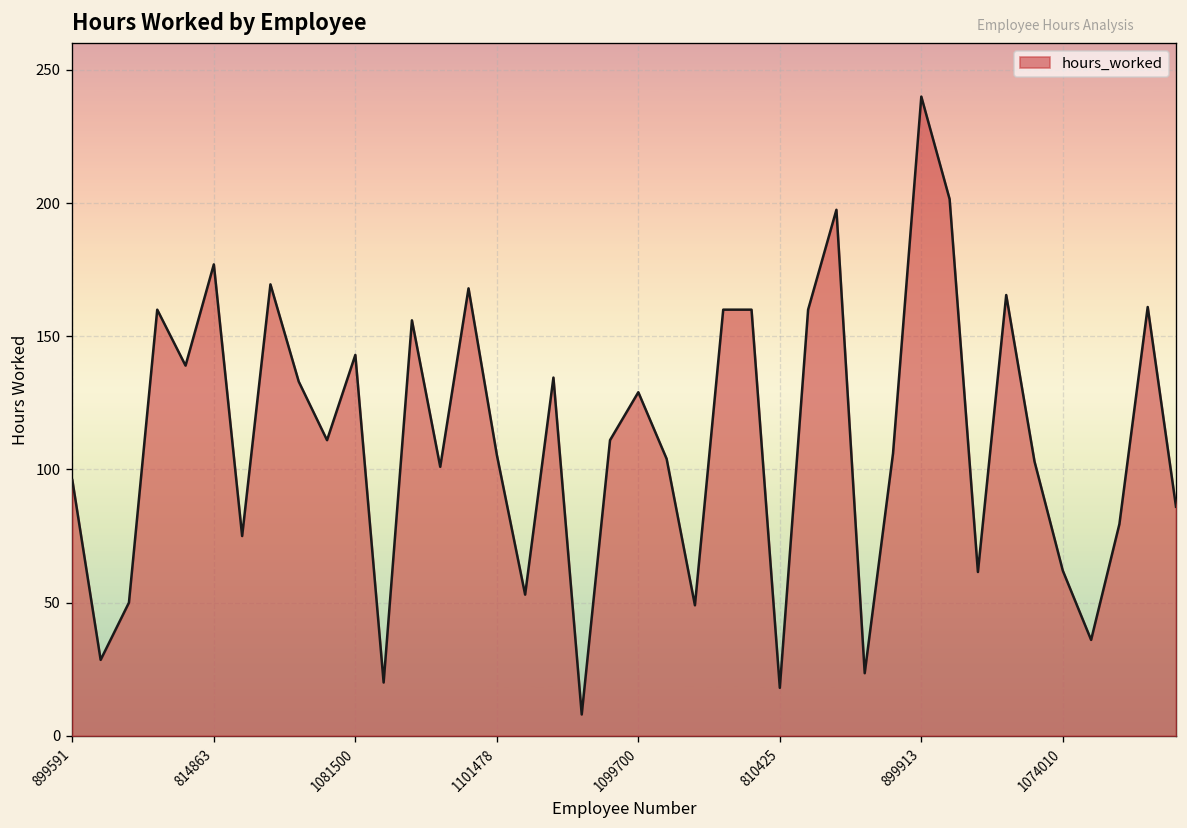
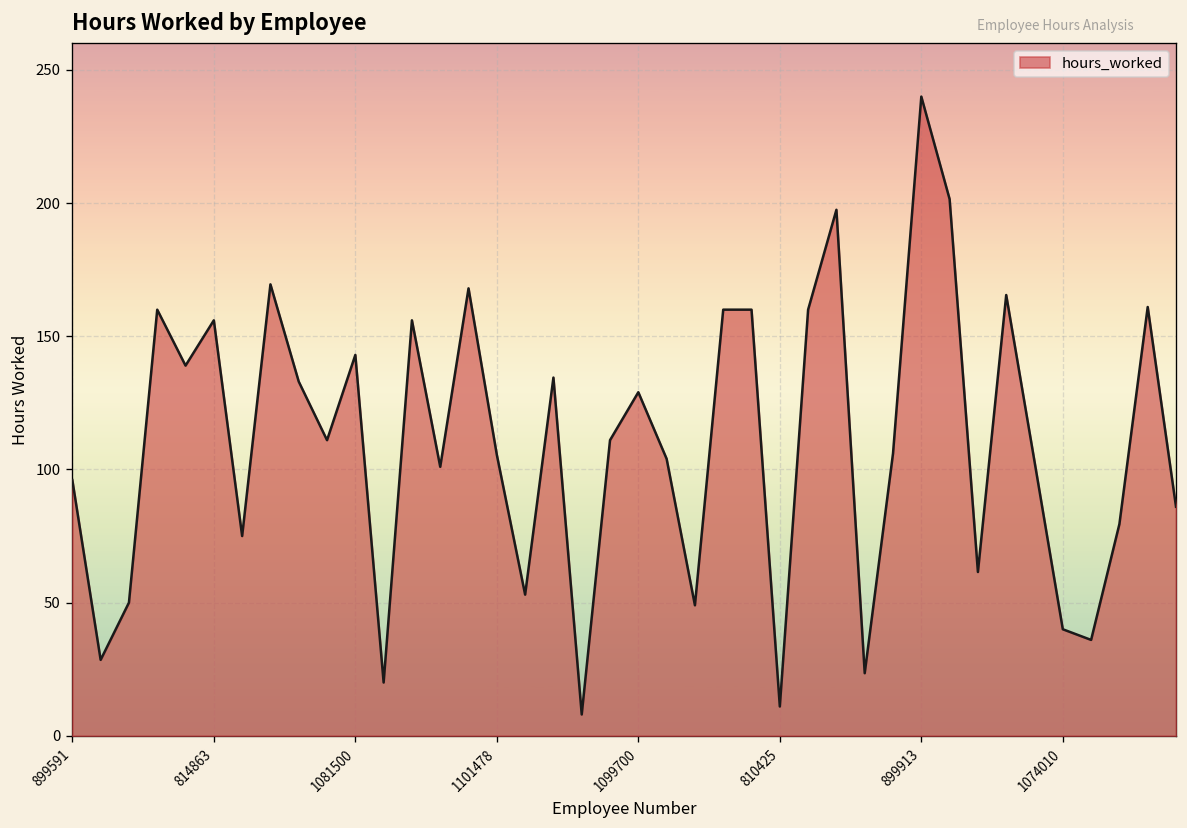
  {
    "899591": 96,
-   "814863": 177,
+   "814863": 156,
    "1081500": 143,
    "1101478": 106,
    "1099700": 129,
-   "810425": 18,
+   "810425": 11,
    "899913": 240,
-   "1074010": 62
+   "1074010": 40
  }
